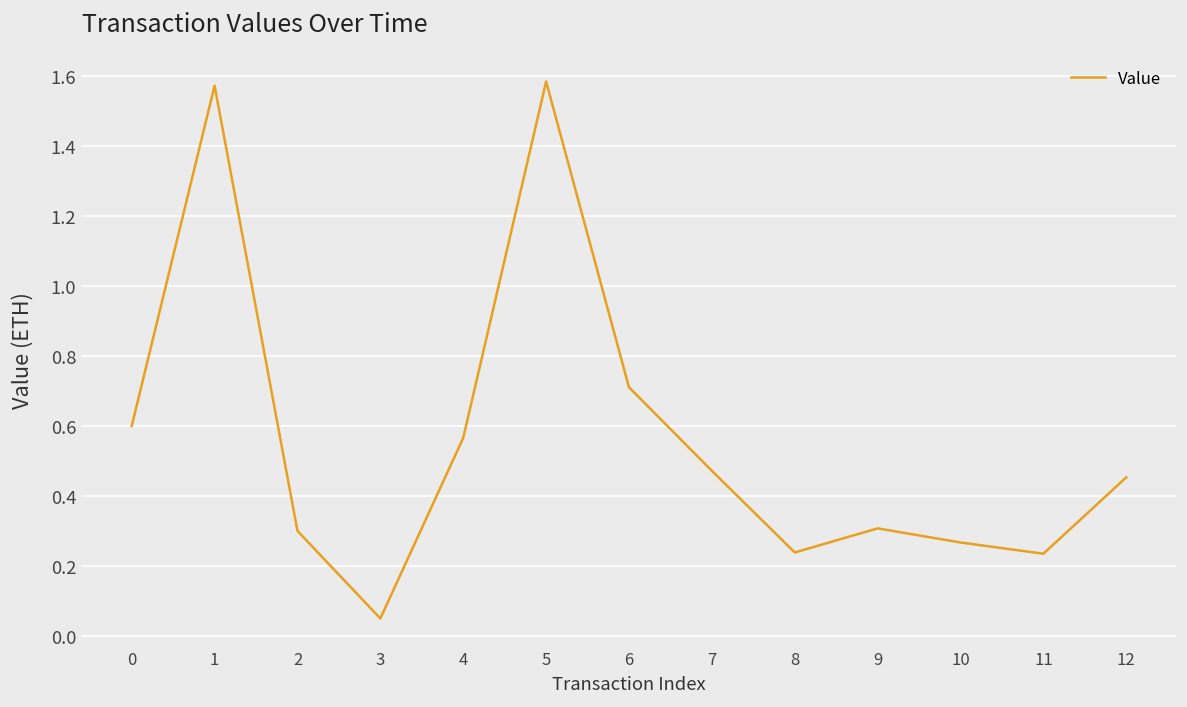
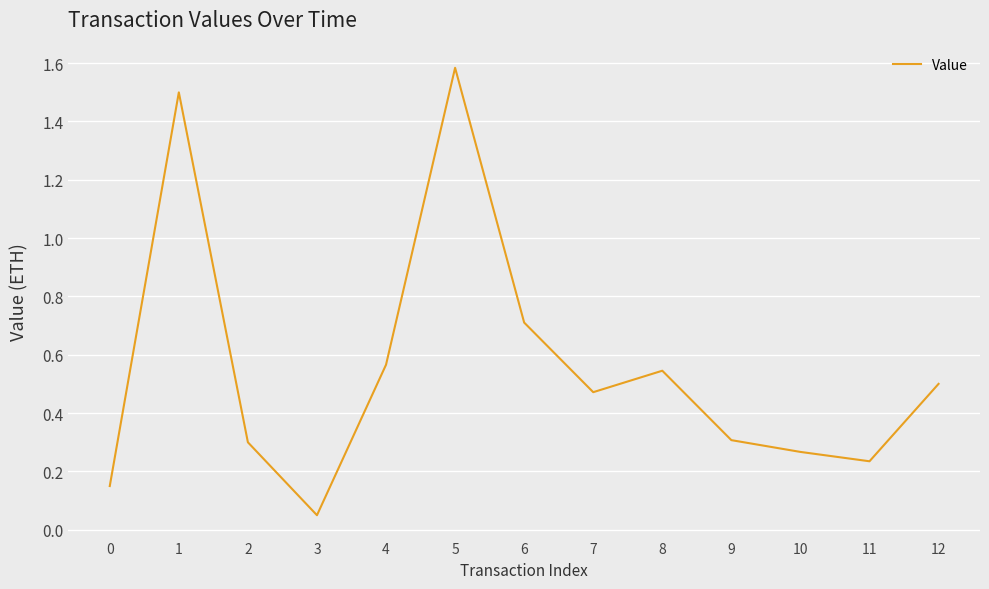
  {
-   "0": 0.60,
-   "1": 1.57,
+   "0": 0.15,
+   "1": 1.50,
    "2": 0.30,
    "3": 0.05,
    "4": 0.57,
    "5": 1.58,
    "6": 0.71,
    "7": 0.47,
-   "8": 0.24,
+   "8": 0.55,
    "9": 0.31,
    "10": 0.27,
    "11": 0.23,
-   "12": 0.45
+   "12": 0.50
  }
